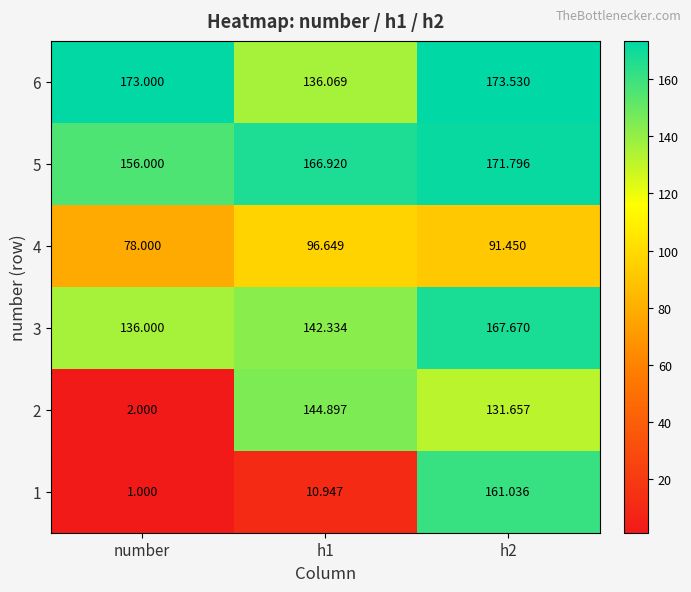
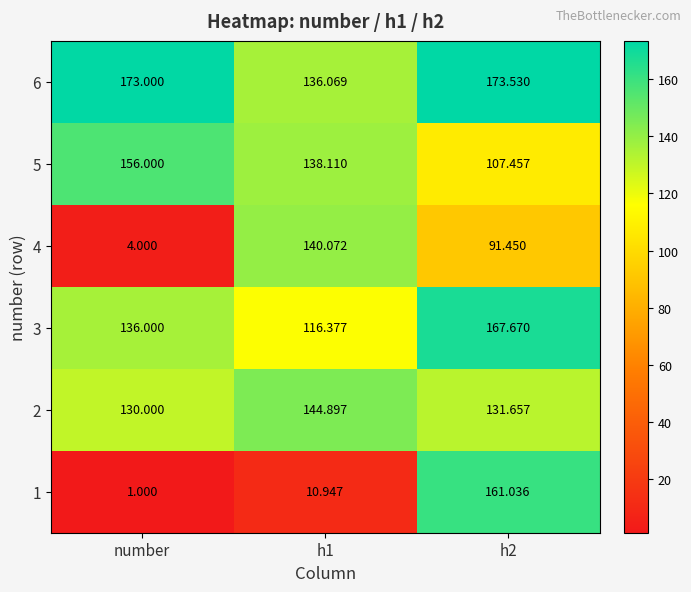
  {
    "6": {
      "number": 173.000,
      "h1": 136.069,
      "h2": 173.530
    },
    "5": {
      "number": 156.000,
-     "h1": 166.920,
-     "h2": 171.796
+     "h1": 138.110,
+     "h2": 107.457
    },
    "4": {
-     "number": 78.000,
-     "h1": 96.649,
+     "number": 4.000,
+     "h1": 140.072,
      "h2": 91.450
    },
    "3": {
      "number": 136.000,
-     "h1": 142.334,
+     "h1": 116.377,
      "h2": 167.670
    },
    "2": {
-     "number": 2.000,
+     "number": 130.000,
      "h1": 144.897,
      "h2": 131.657
    },
    "1": {
      "number": 1.000,
      "h1": 10.947,
      "h2": 161.036
    }
  }
